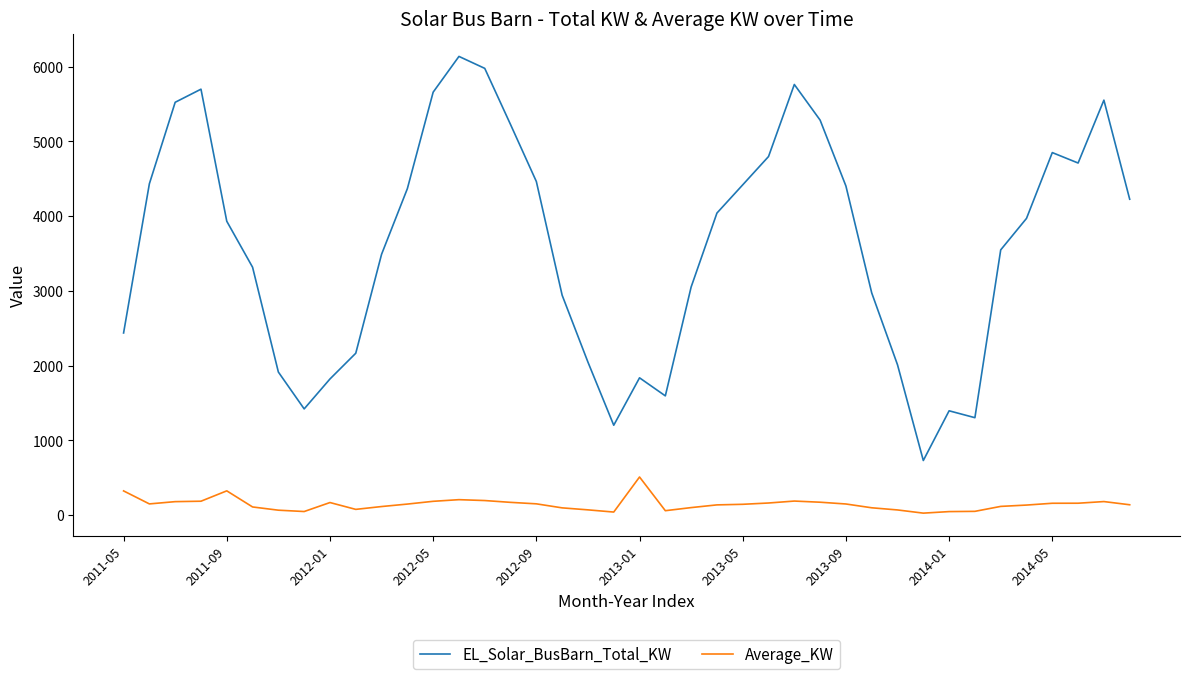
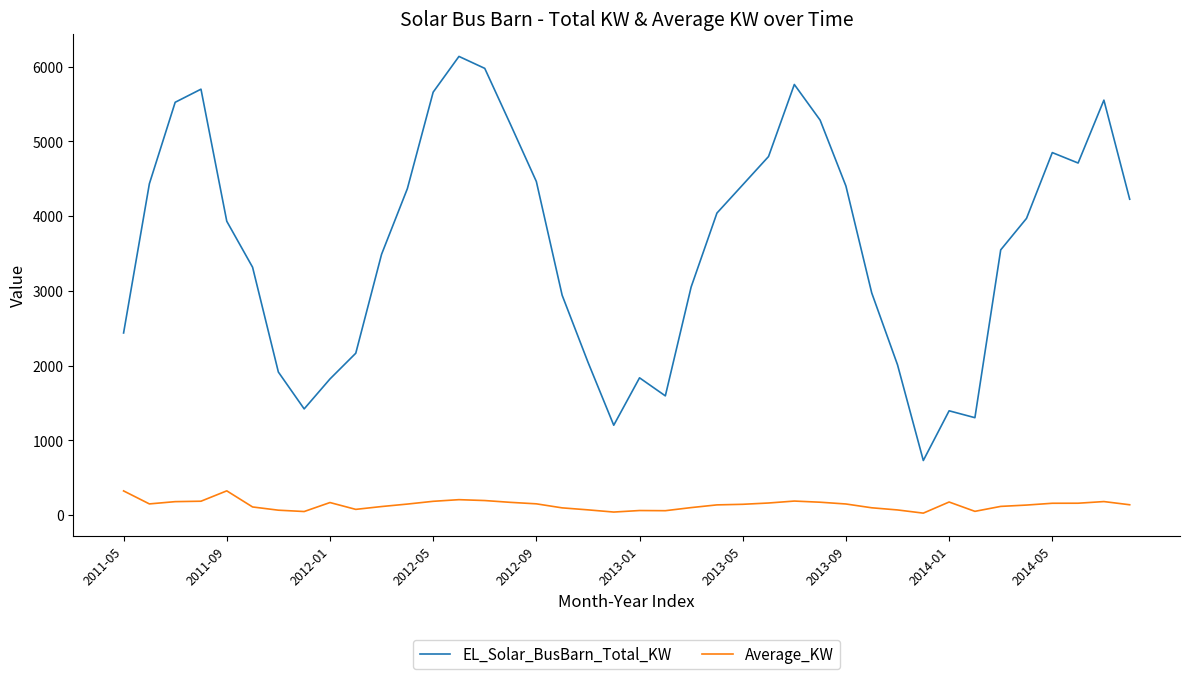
  {
    "EL_Solar_BusBarn_Total_KW": {
      "2011-05": 2400,
      "2011-09": 3900,
      "2012-01": 1800,
      "2012-05": 5700,
      "2012-09": 4500,
      "2013-01": 1800,
      "2013-05": 4400,
      "2013-09": 4400,
      "2014-01": 1400,
      "2014-05": 4900
    },
    "Average_KW": {
      "2011-05": 300,
      "2011-09": 300,
      "2012-01": 200,
      "2012-05": 200,
      "2012-09": 100,
-     "2013-01": 500,
+     "2013-01": 100,
      "2013-05": 100,
      "2013-09": 100,
-     "2014-01": 0,
+     "2014-01": 200,
      "2014-05": 200
    }
  }
